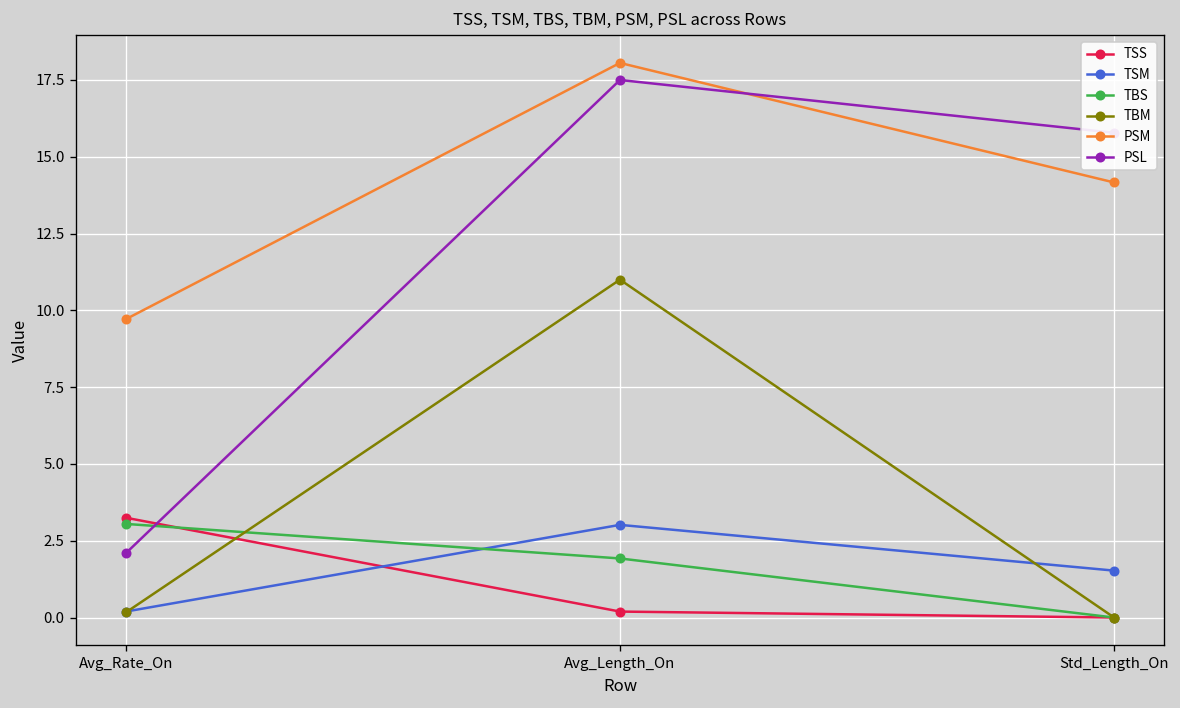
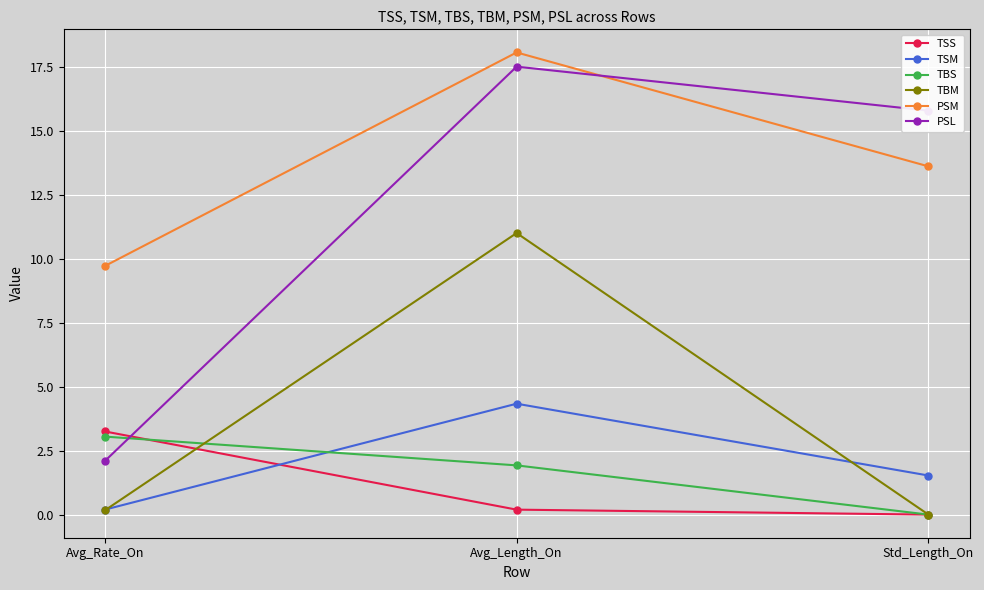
  {
    "TSS": {
      "Avg_Rate_On": 3.2,
      "Avg_Length_On": 0.2
    },
    "TSM": {
-     "Avg_Length_On": 3.0,
+     "Avg_Length_On": 4.3,
      "Std_Length_On": 1.5
    },
    "TBS": {
      "Avg_Rate_On": 3.0,
      "Avg_Length_On": 1.9
    },
    "TBM": {
      "Avg_Length_On": 11.0
    },
    "PSM": {
      "Avg_Rate_On": 9.7,
      "Avg_Length_On": 18.1,
-     "Std_Length_On": 14.2
+     "Std_Length_On": 13.6
    },
    "PSL": {
      "Avg_Rate_On": 2.1,
      "Avg_Length_On": 17.5
    }
  }
